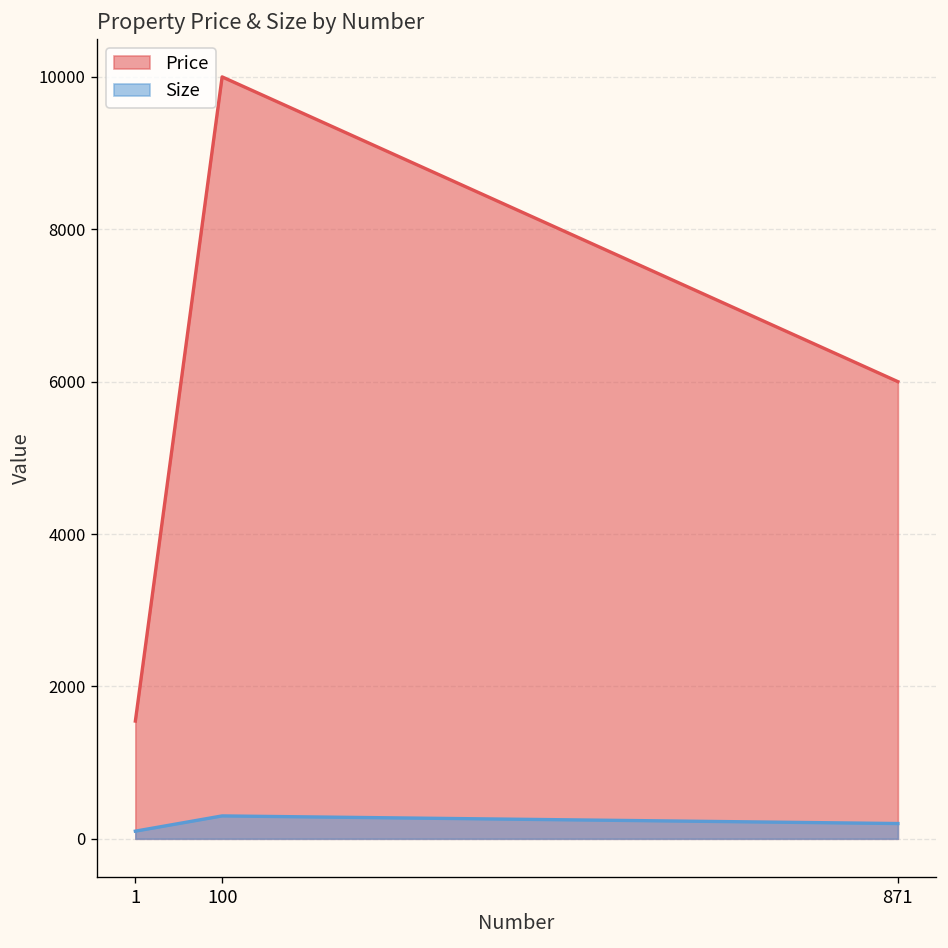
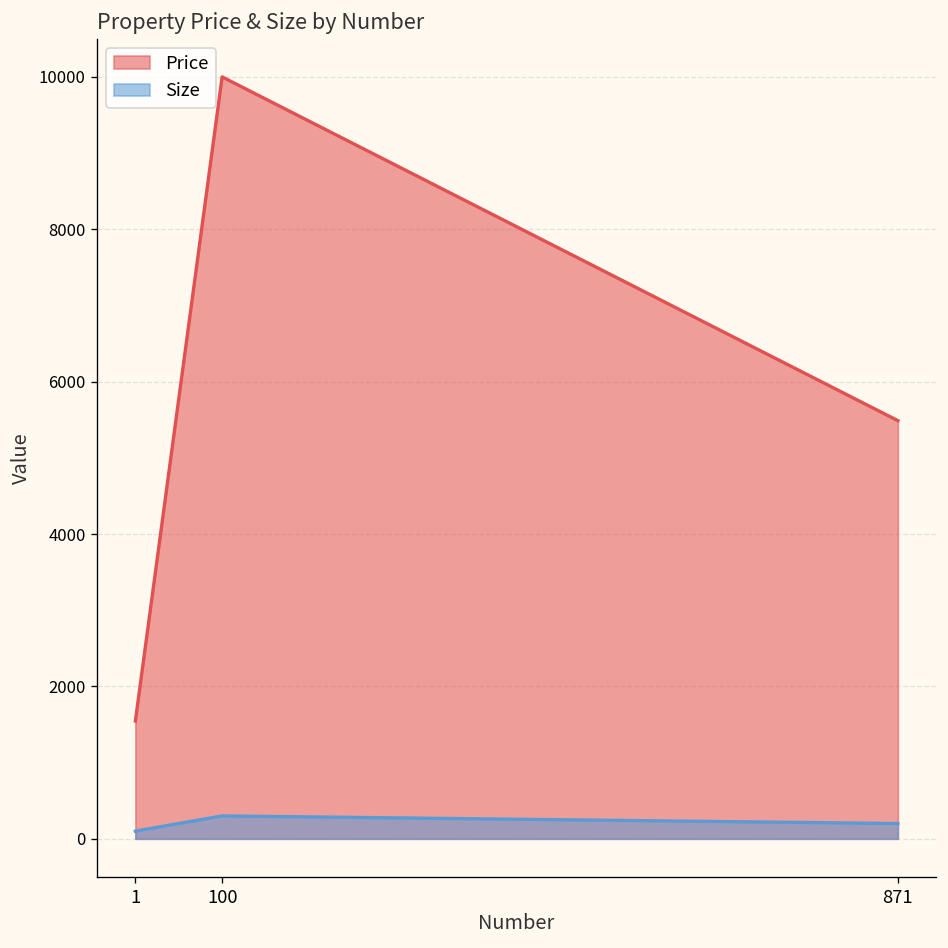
  {
    "Price": {
      "1": 1500,
      "100": 10000,
-     "871": 6000
+     "871": 5500
    },
    "Size": {
      "1": 100,
      "100": 300,
      "871": 200
    }
  }
